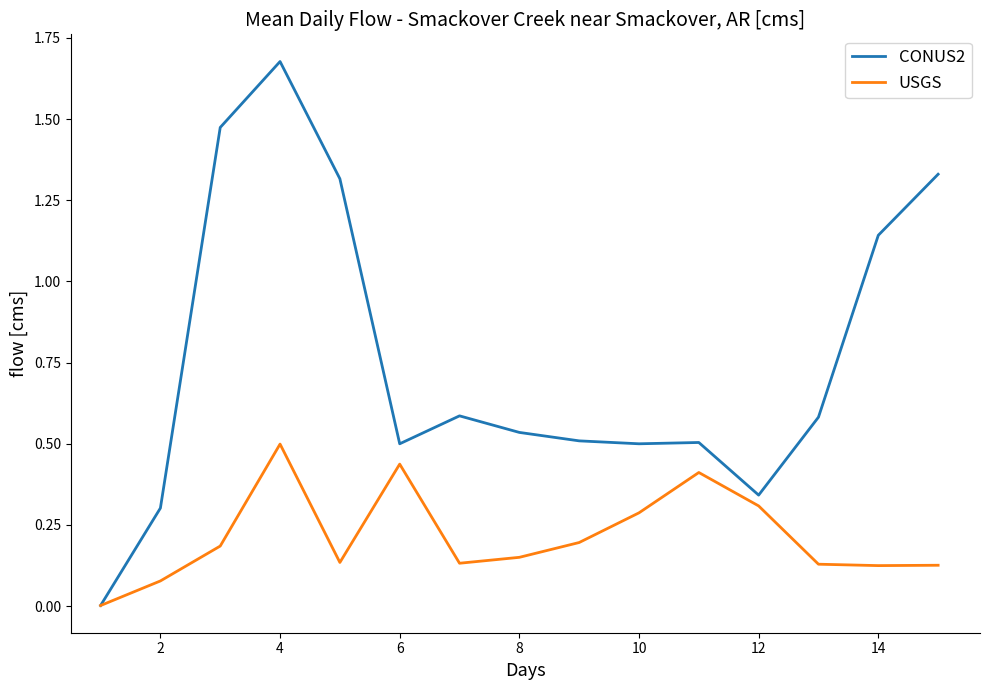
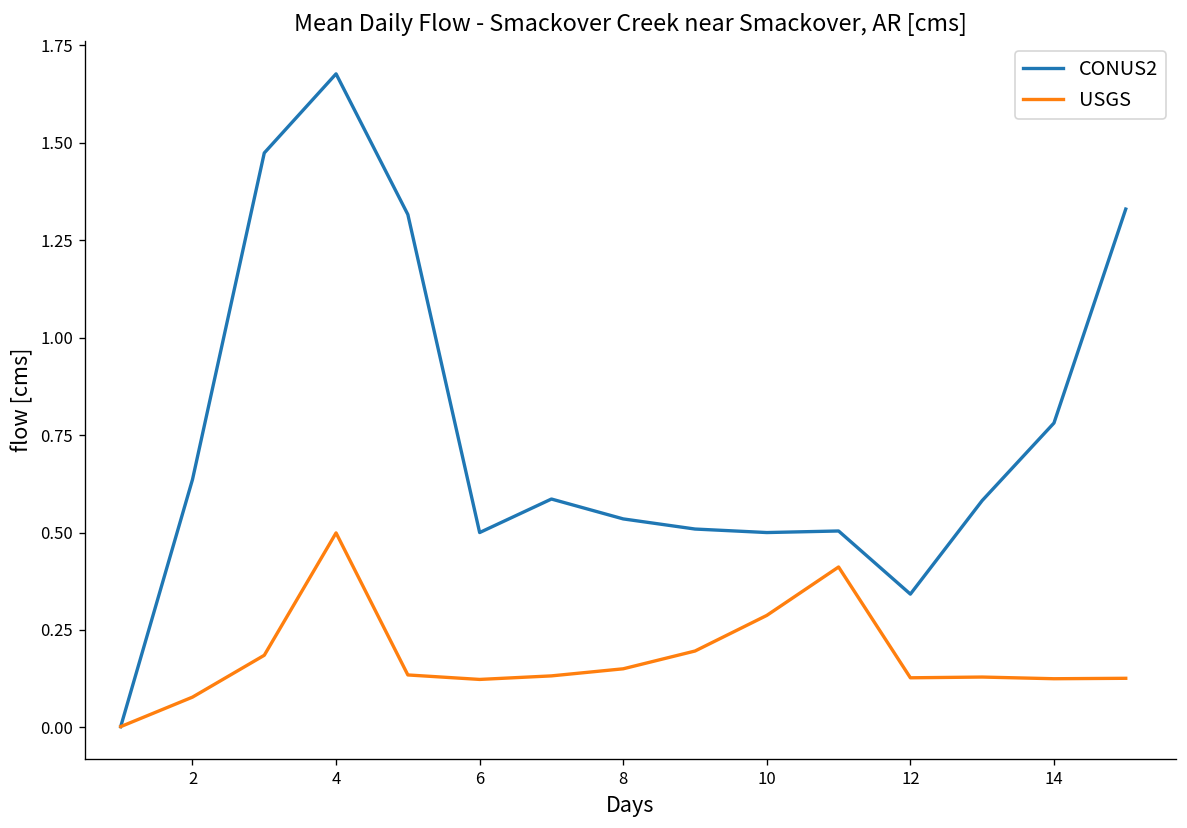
  {
    "CONUS2": {
-     "2": 0.30,
+     "2": 0.64,
      "4": 1.68,
      "6": 0.50,
      "8": 0.54,
      "10": 0.50,
      "12": 0.34,
-     "14": 1.14
+     "14": 0.78
    },
    "USGS": {
      "2": 0.08,
      "4": 0.50,
-     "6": 0.44,
+     "6": 0.12,
      "8": 0.15,
      "10": 0.29,
-     "12": 0.31,
+     "12": 0.13,
      "14": 0.12
    }
  }
